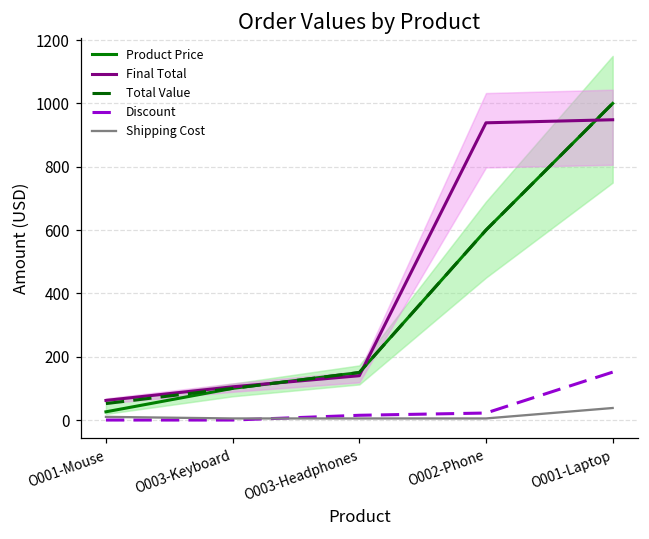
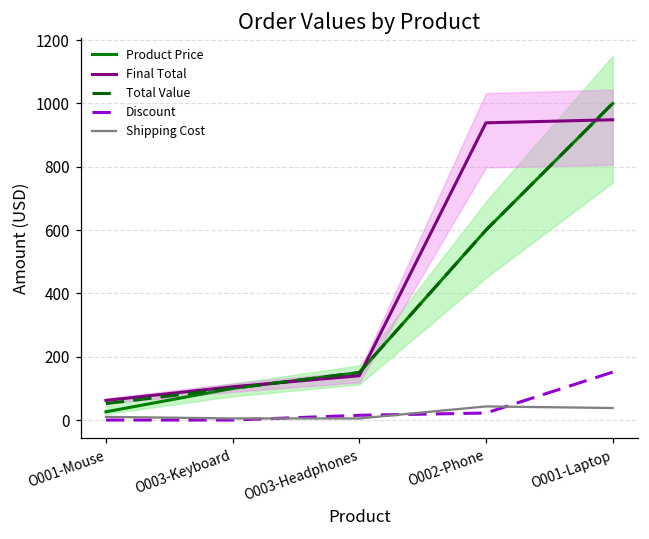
  {
    "Final Total": {
      "O003-Headphones": 140,
      "O002-Phone": 940,
      "O001-Laptop": 950
    },
    "Discount": {
      "O001-Mouse": 0,
      "O003-Headphones": 10,
      "O002-Phone": 20,
      "O001-Laptop": 150
    },
    "Shipping Cost": {
      "O001-Mouse": 10,
      "O003-Headphones": 10,
-     "O002-Phone": 10,
+     "O002-Phone": 40,
      "O001-Laptop": 40
    }
  }
